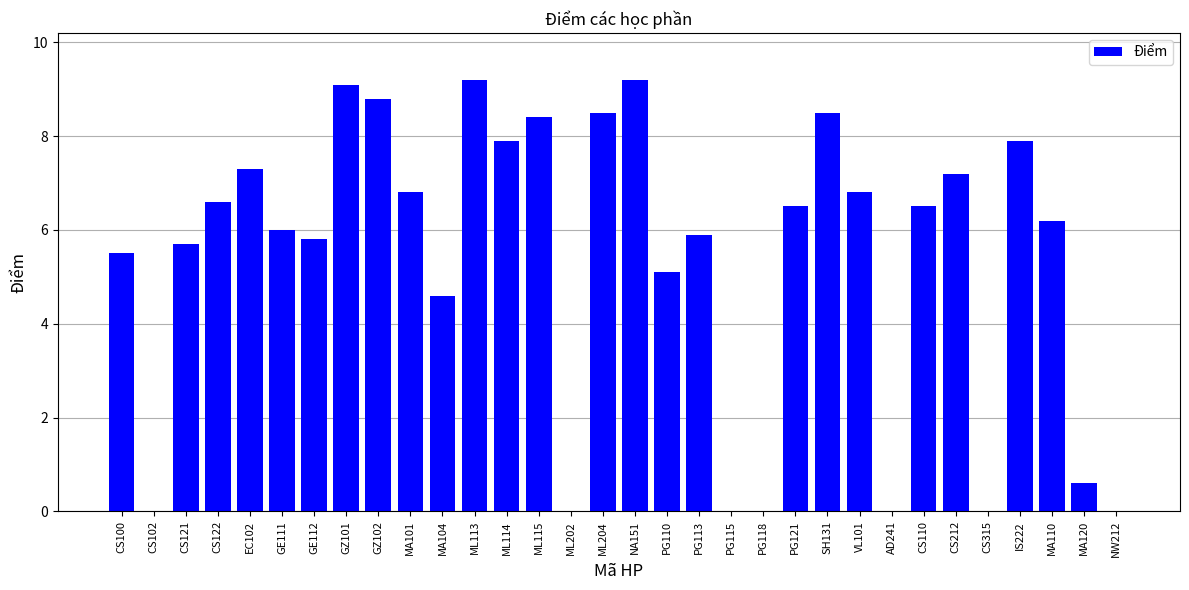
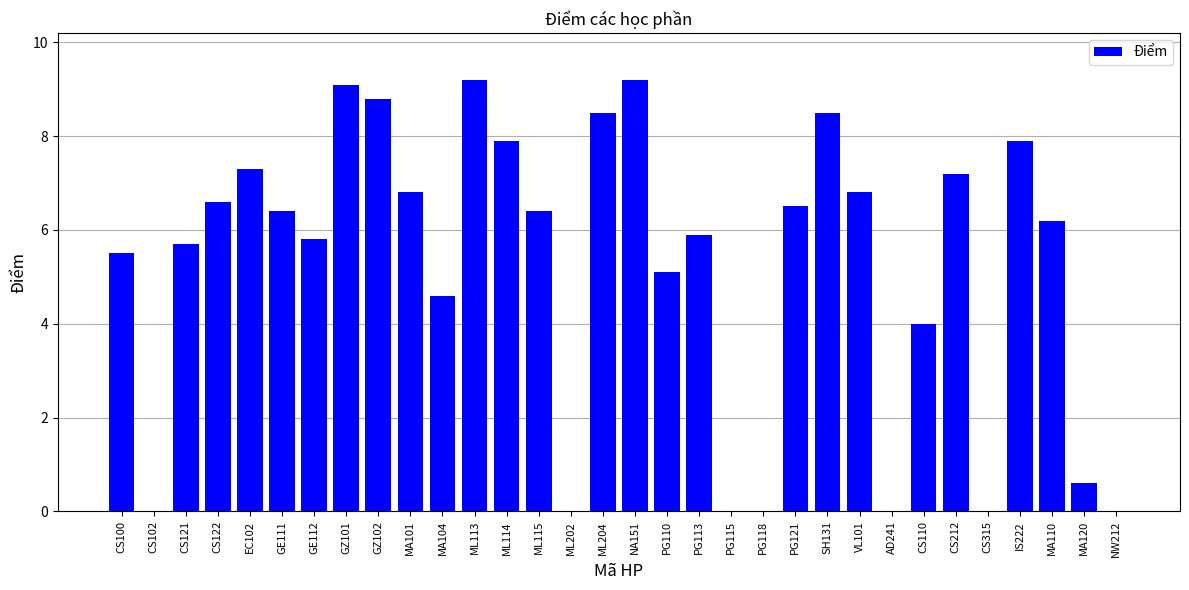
  {
    "CS100": 5.5,
    "CS102": 0.0,
    "CS121": 5.7,
    "CS122": 6.6,
    "EC102": 7.3,
-   "GE111": 6.0,
+   "GE111": 6.4,
    "GE112": 5.8,
    "GZ101": 9.1,
    "GZ102": 8.8,
    "MA101": 6.8,
    "MA104": 4.6,
    "ML113": 9.2,
    "ML114": 7.9,
-   "ML115": 8.4,
+   "ML115": 6.4,
    "ML202": 0.0,
    "ML204": 8.5,
    "NA151": 9.2,
    "PG110": 5.1,
    "PG113": 5.9,
    "PG115": 0.0,
    "PG118": 0.0,
    "PG121": 6.5,
    "SH131": 8.5,
    "VL101": 6.8,
    "AD241": 0.0,
-   "CS110": 6.5,
+   "CS110": 4.0,
    "CS212": 7.2,
    "CS315": 0.0,
    "IS222": 7.9,
    "MA110": 6.2,
    "MA120": 0.6,
    "NW212": 0.0
  }
